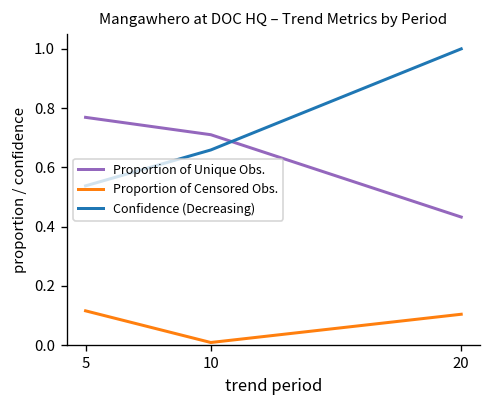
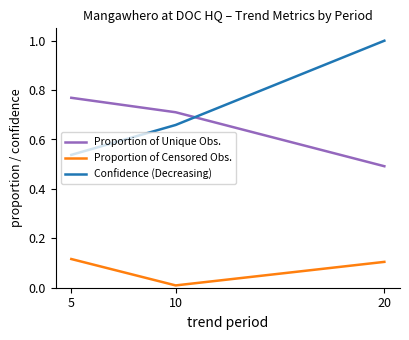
  {
    "Proportion of Unique Obs.": {
      "5": 0.77,
      "10": 0.71,
-     "20": 0.43
+     "20": 0.49
    },
    "Proportion of Censored Obs.": {
      "5": 0.12,
      "10": 0.01,
      "20": 0.10
    },
    "Confidence (Decreasing)": {
      "10": 0.66,
      "20": 1.00
    }
  }
